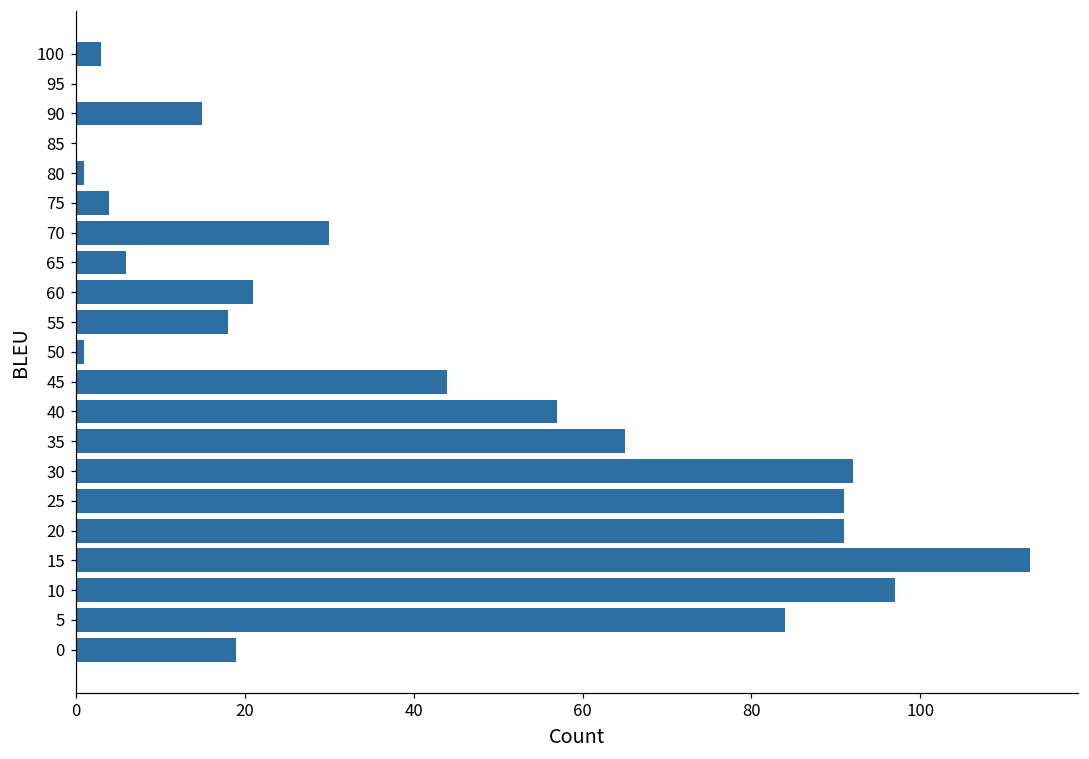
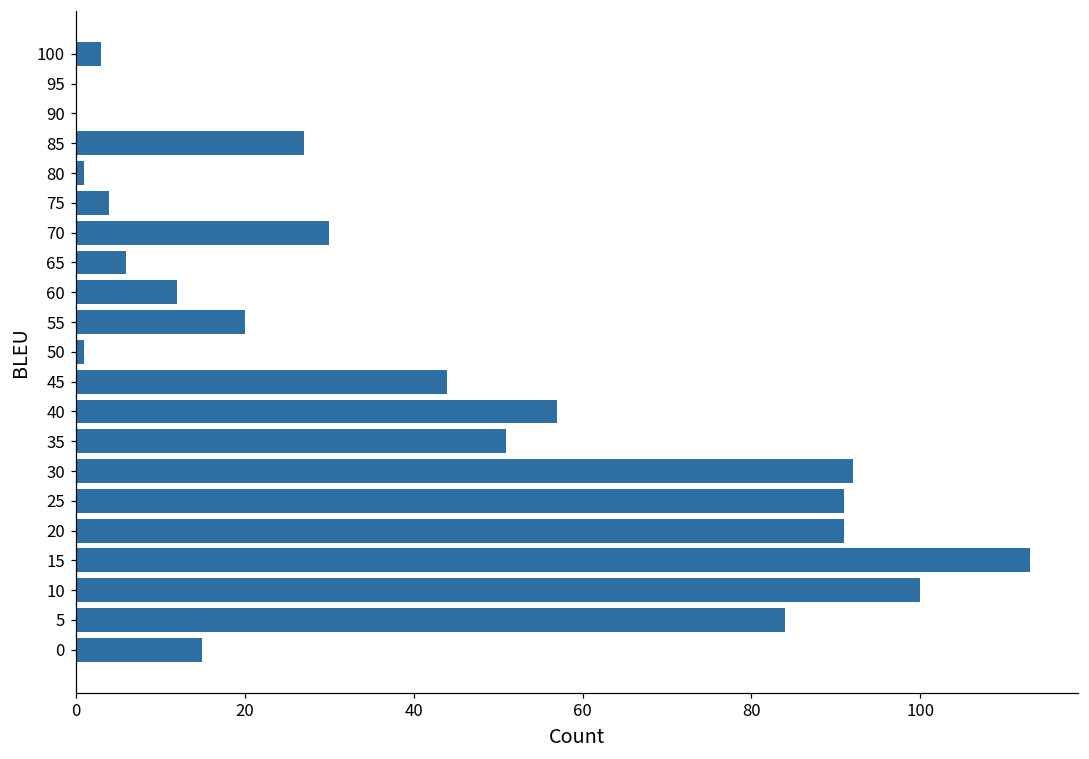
  {
    "100": 3,
    "95": 0,
-   "90": 15,
-   "85": 0,
+   "90": 0,
+   "85": 27,
    "80": 1,
    "75": 4,
    "70": 30,
    "65": 6,
-   "60": 21,
-   "55": 18,
+   "60": 12,
+   "55": 20,
    "50": 1,
    "45": 44,
    "40": 57,
-   "35": 65,
+   "35": 51,
    "30": 92,
    "25": 91,
    "20": 91,
    "15": 113,
-   "10": 97,
+   "10": 100,
    "5": 84,
-   "0": 19
+   "0": 15
  }
